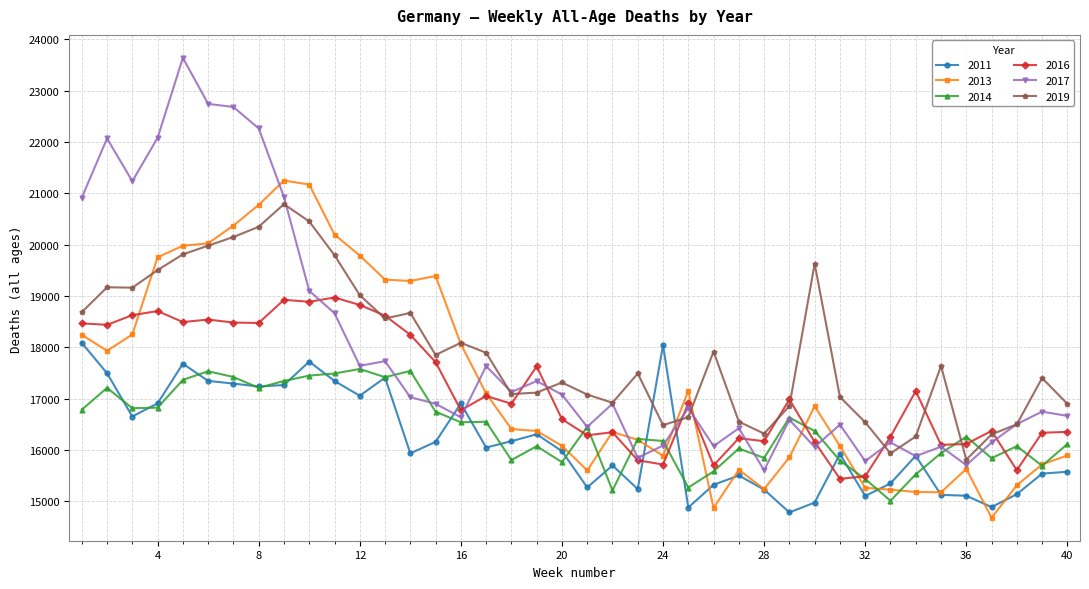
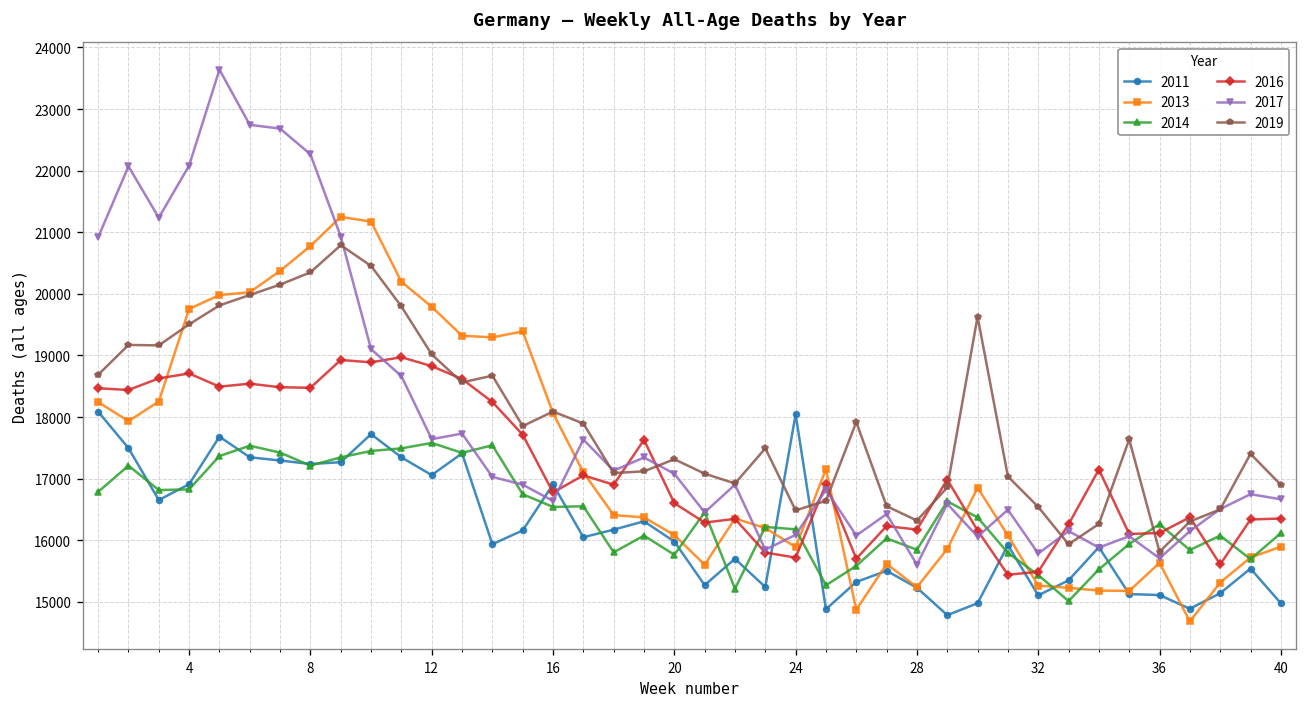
  {
    "2011": {
      "4": 16900,
      "12": 17100,
      "16": 16900,
      "20": 16000,
      "24": 18000,
      "32": 15100,
      "36": 15100,
-     "40": 15600
+     "40": 15000
    },
    "2013": {
      "4": 19800,
      "8": 20800,
      "12": 19800,
      "20": 16100,
      "24": 15900,
      "32": 15300,
      "36": 15600,
      "40": 15900
    },
    "2014": {
      "4": 16800,
      "12": 17600,
      "16": 16500,
      "20": 15800,
      "24": 16200,
      "28": 15800,
      "32": 15400,
      "36": 16300,
      "40": 16100
    },
    "2016": {
      "4": 18700,
      "8": 18500,
      "12": 18800,
      "16": 16800,
      "20": 16600,
      "24": 15700,
      "28": 16200,
      "32": 15500,
      "36": 16100,
      "40": 16400
    },
    "2017": {
      "4": 22100,
      "8": 22300,
      "12": 17600,
      "16": 16600,
      "20": 17100,
      "24": 16100,
      "28": 15600,
      "32": 15800,
      "36": 15700,
      "40": 16700
    },
    "2019": {
      "4": 19500,
      "8": 20300,
      "12": 19000,
      "20": 17300,
      "24": 16500,
      "28": 16300,
      "32": 16500,
      "36": 15800,
      "40": 16900
    }
  }
